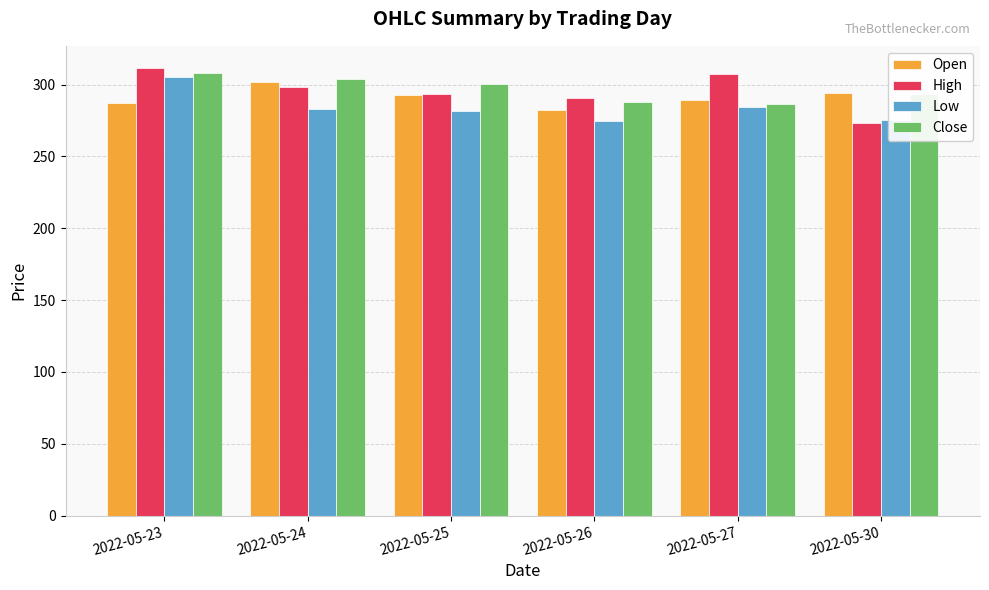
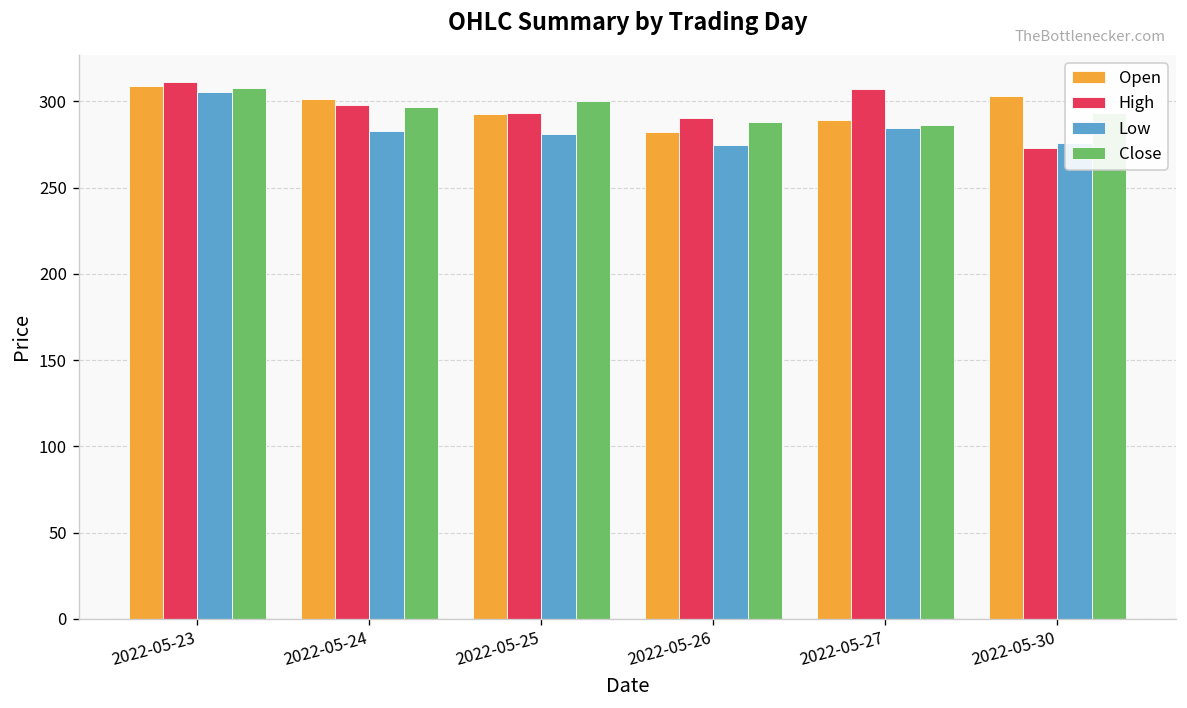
  {
    "Open": {
-     "2022-05-23": 287,
+     "2022-05-23": 309,
      "2022-05-24": 302,
      "2022-05-25": 293,
      "2022-05-26": 282,
      "2022-05-27": 289,
-     "2022-05-30": 294
+     "2022-05-30": 303
    },
    "High": {
      "2022-05-23": 311,
      "2022-05-24": 298,
      "2022-05-25": 293,
      "2022-05-26": 290,
      "2022-05-27": 307,
      "2022-05-30": 273
    },
    "Low": {
      "2022-05-23": 306,
      "2022-05-24": 283,
      "2022-05-25": 281,
      "2022-05-26": 275,
      "2022-05-27": 285
    },
    "Close": {
      "2022-05-23": 308,
-     "2022-05-24": 304,
+     "2022-05-24": 297,
      "2022-05-25": 300,
      "2022-05-26": 288,
      "2022-05-27": 286
    }
  }
